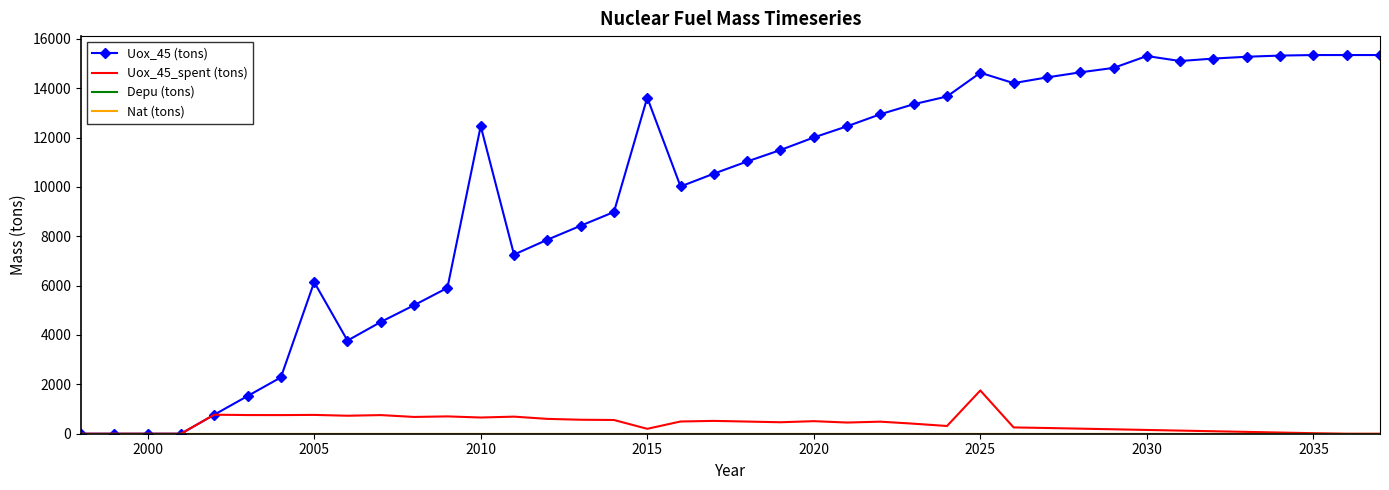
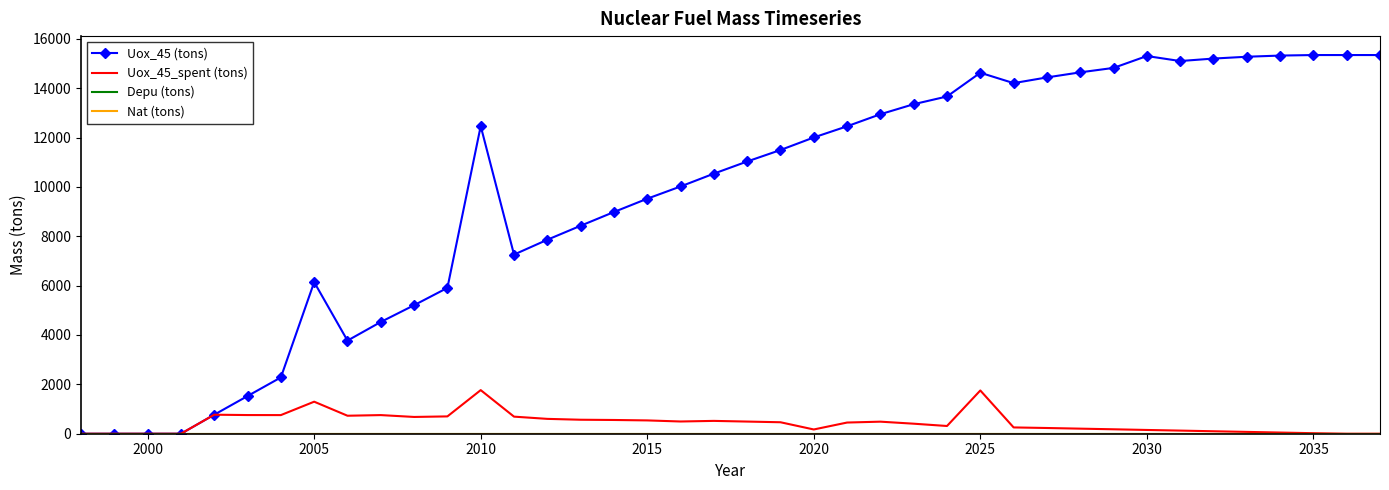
  {
    "Uox_45 (tons)": {
      "2005": 6100,
      "2010": 12500,
-     "2015": 13600,
+     "2015": 9500,
      "2020": 12000,
      "2025": 14600,
      "2030": 15300,
      "2035": 15300
    },
    "Uox_45_spent (tons)": {
-     "2005": 800,
-     "2010": 700,
-     "2015": 200,
-     "2020": 500,
+     "2005": 1300,
+     "2010": 1800,
+     "2015": 500,
+     "2020": 200,
      "2025": 1800,
      "2030": 200
    },
    "Nat (tons)": {
      "2005": 0,
      "2010": 0,
      "2015": 0,
      "2020": 0,
      "2025": 0,
      "2030": 0
    }
  }
